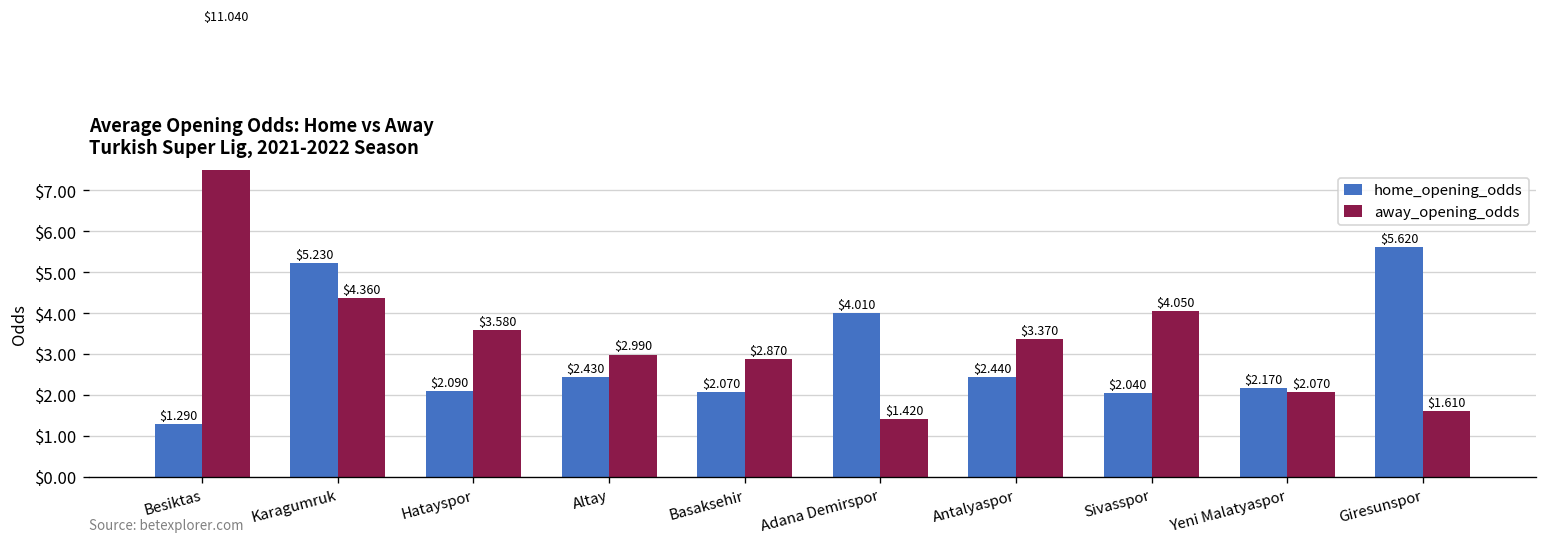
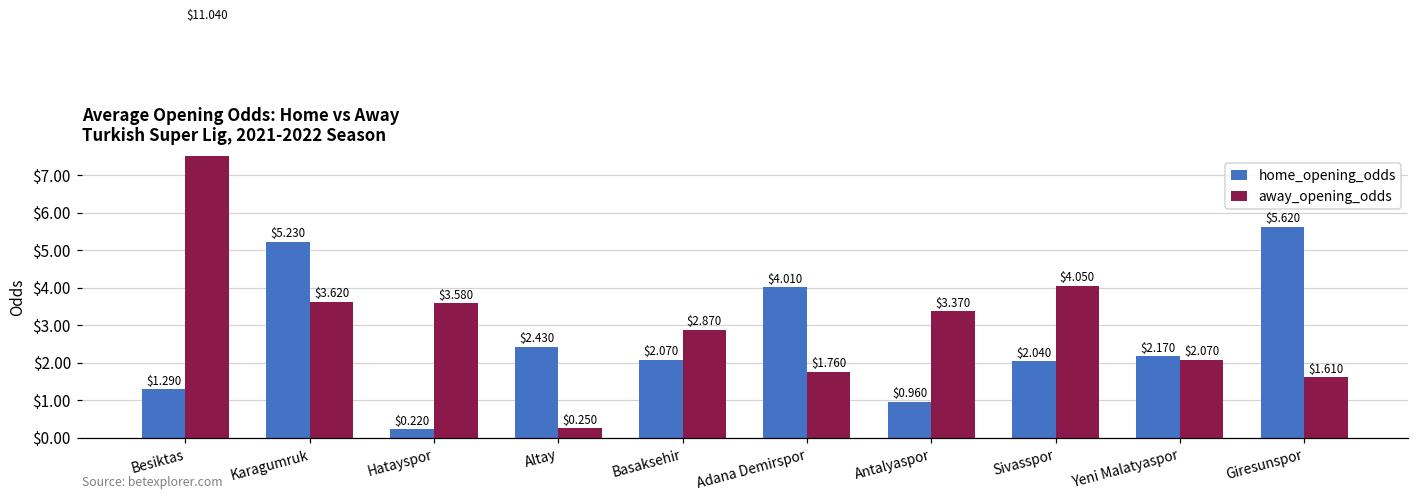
  {
    "home_opening_odds": {
      "Besiktas": "$1.290",
      "Karagumruk": "$5.230",
-     "Hatayspor": "$2.090",
+     "Hatayspor": "$0.220",
      "Altay": "$2.430",
      "Basaksehir": "$2.070",
      "Adana Demirspor": "$4.010",
-     "Antalyaspor": "$2.440",
+     "Antalyaspor": "$0.960",
      "Sivasspor": "$2.040",
      "Yeni Malatyaspor": "$2.170",
      "Giresunspor": "$5.620"
    },
    "away_opening_odds": {
-     "Karagumruk": "$4.360",
+     "Karagumruk": "$3.620",
      "Hatayspor": "$3.580",
-     "Altay": "$2.990",
+     "Altay": "$0.250",
      "Basaksehir": "$2.870",
-     "Adana Demirspor": "$1.420",
+     "Adana Demirspor": "$1.760",
      "Antalyaspor": "$3.370",
      "Sivasspor": "$4.050",
      "Yeni Malatyaspor": "$2.070",
      "Giresunspor": "$1.610"
    }
  }
